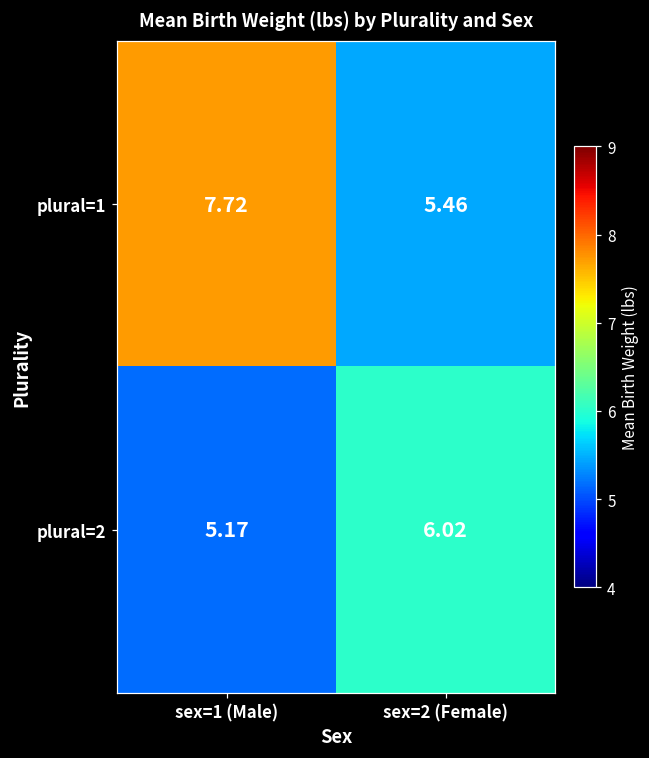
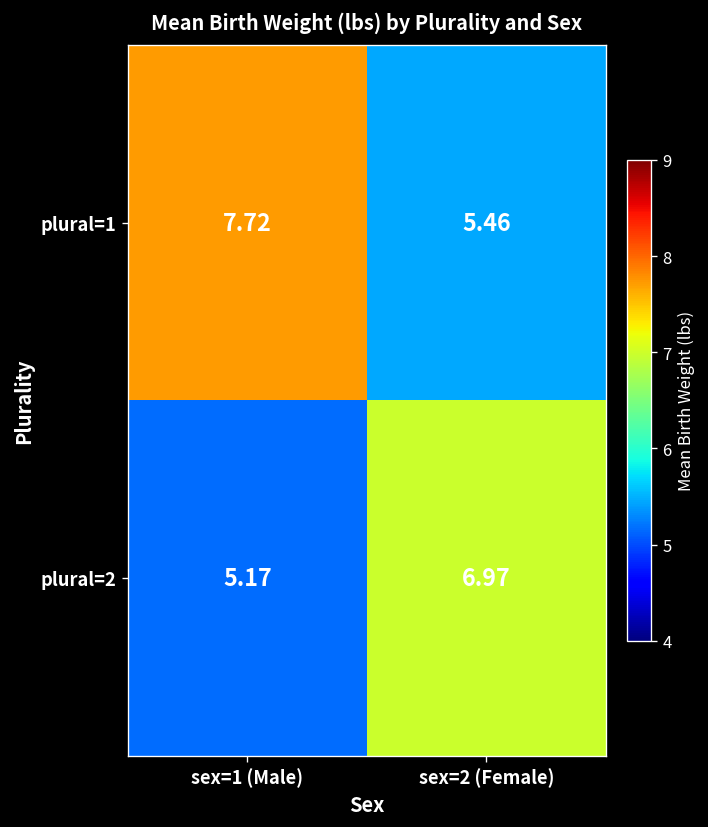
  {
    "plural=1": {
      "sex=1 (Male)": 7.72,
      "sex=2 (Female)": 5.46
    },
    "plural=2": {
      "sex=1 (Male)": 5.17,
-     "sex=2 (Female)": 6.02
+     "sex=2 (Female)": 6.97
    }
  }
